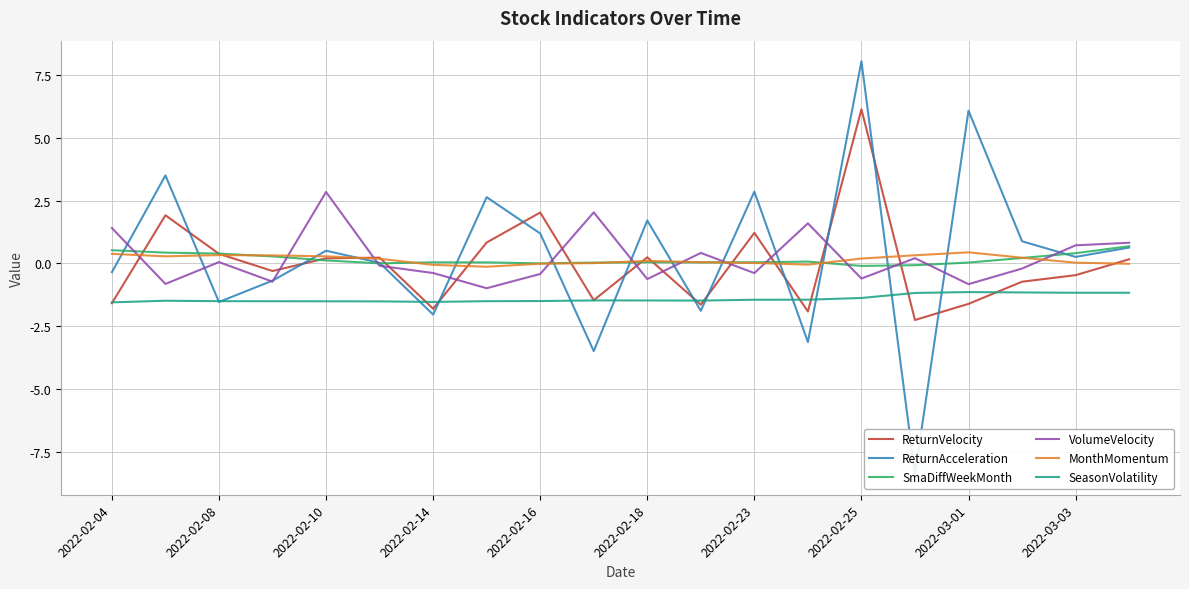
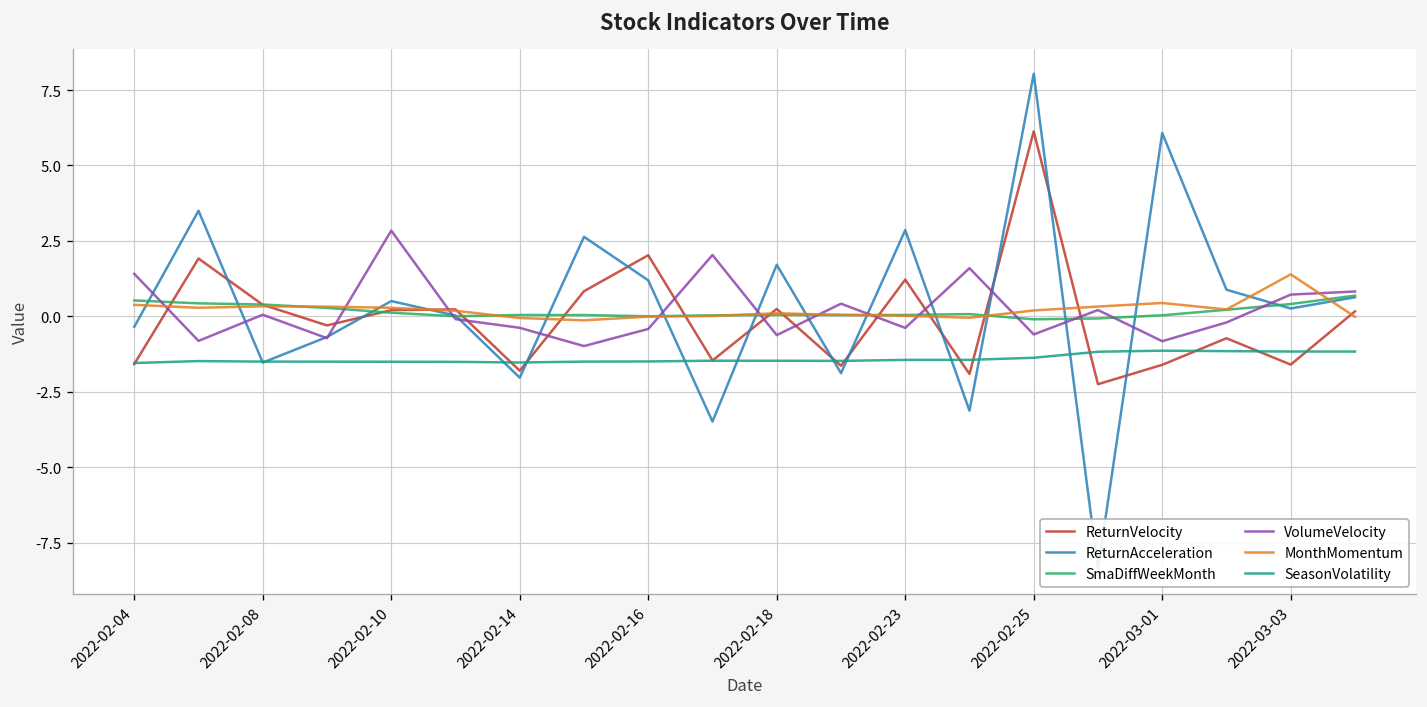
  {
    "ReturnVelocity": {
      "2022-02-14": -1.8,
      "2022-02-16": 2.0,
      "2022-02-18": 0.2,
      "2022-02-23": 1.2,
      "2022-02-25": 6.1,
      "2022-03-01": -1.6,
-     "2022-03-03": -0.5
+     "2022-03-03": -1.6
    },
    "ReturnAcceleration": {
      "2022-02-04": -0.3,
      "2022-02-10": 0.5,
      "2022-02-14": -2.0,
      "2022-02-16": 1.2,
      "2022-02-18": 1.7,
      "2022-02-23": 2.9,
      "2022-02-25": 8.0,
      "2022-03-01": 6.1,
      "2022-03-03": 0.3
    },
    "VolumeVelocity": {
      "2022-02-04": 1.4,
      "2022-02-08": 0.1,
      "2022-02-10": 2.8,
      "2022-02-14": -0.4,
      "2022-02-16": -0.4,
      "2022-02-18": -0.6,
      "2022-02-23": -0.4,
      "2022-02-25": -0.6,
      "2022-03-01": -0.8,
      "2022-03-03": 0.7
    },
    "MonthMomentum": {
      "2022-02-04": 0.4,
      "2022-02-25": 0.2,
      "2022-03-01": 0.4,
-     "2022-03-03": 0.0
+     "2022-03-03": 1.4
    }
  }
